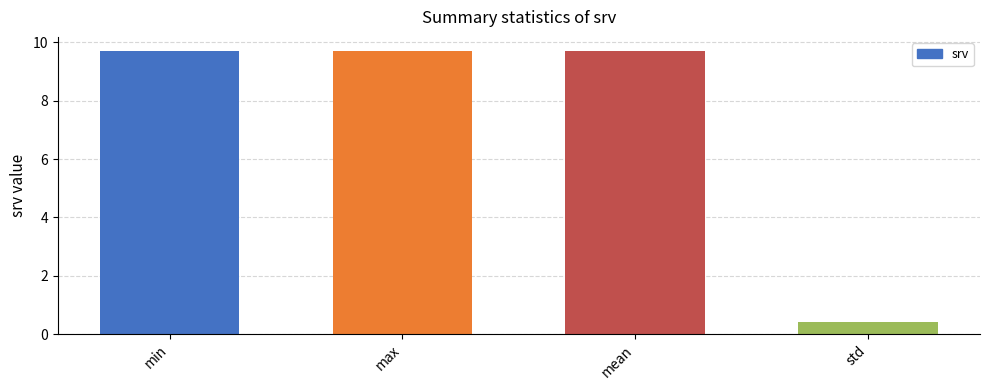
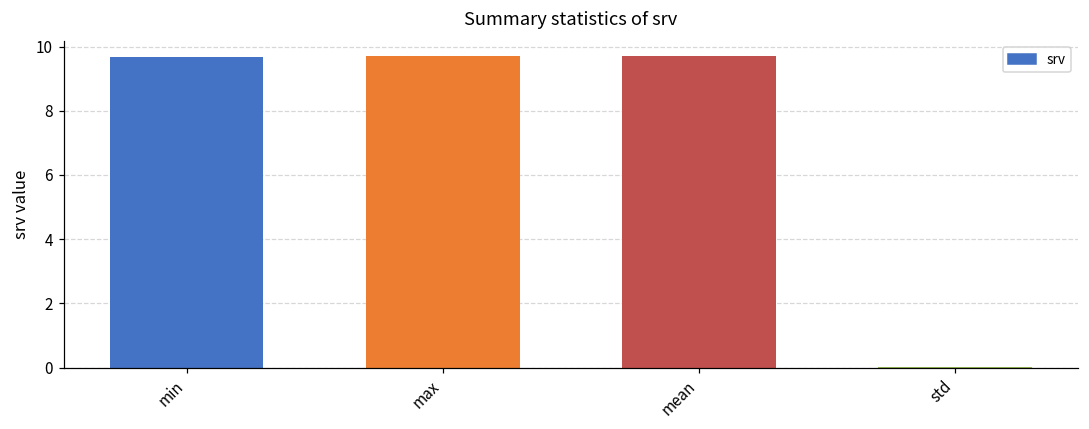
  {
    "min": 9.7,
    "max": 9.7,
    "mean": 9.7,
-   "std": 0.4
+   "std": 0.0
  }
